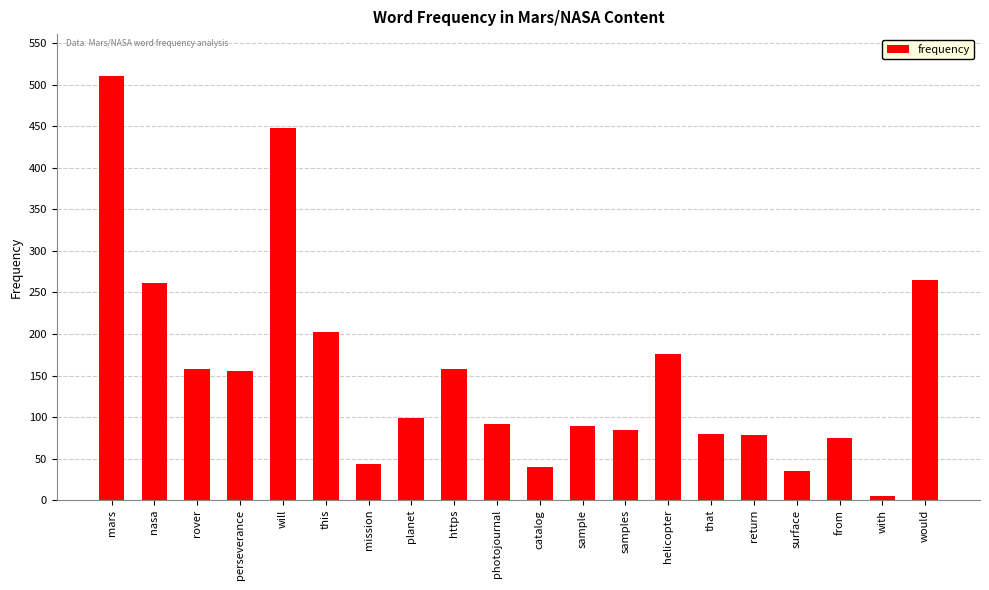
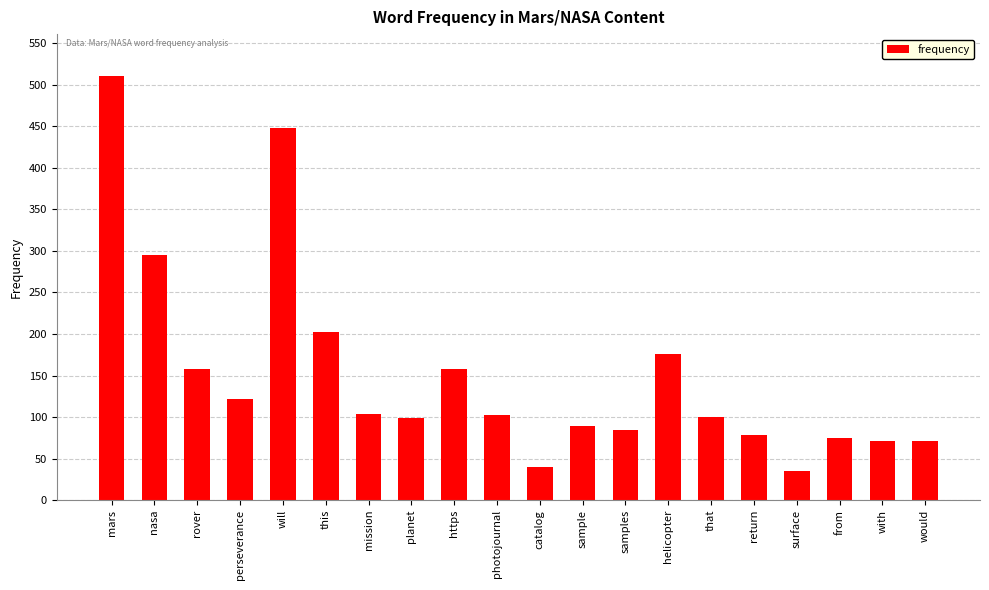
  {
    "mars": 510,
-   "nasa": 260,
+   "nasa": 300,
    "rover": 160,
-   "perseverance": 160,
+   "perseverance": 120,
    "will": 450,
    "this": 200,
-   "mission": 40,
+   "mission": 100,
    "planet": 100,
    "https": 160,
-   "photojournal": 90,
+   "photojournal": 100,
    "catalog": 40,
    "sample": 90,
    "samples": 80,
    "helicopter": 180,
-   "that": 80,
+   "that": 100,
    "return": 80,
    "surface": 40,
    "from": 80,
-   "with": 10,
-   "would": 270
+   "with": 70,
+   "would": 70
  }
